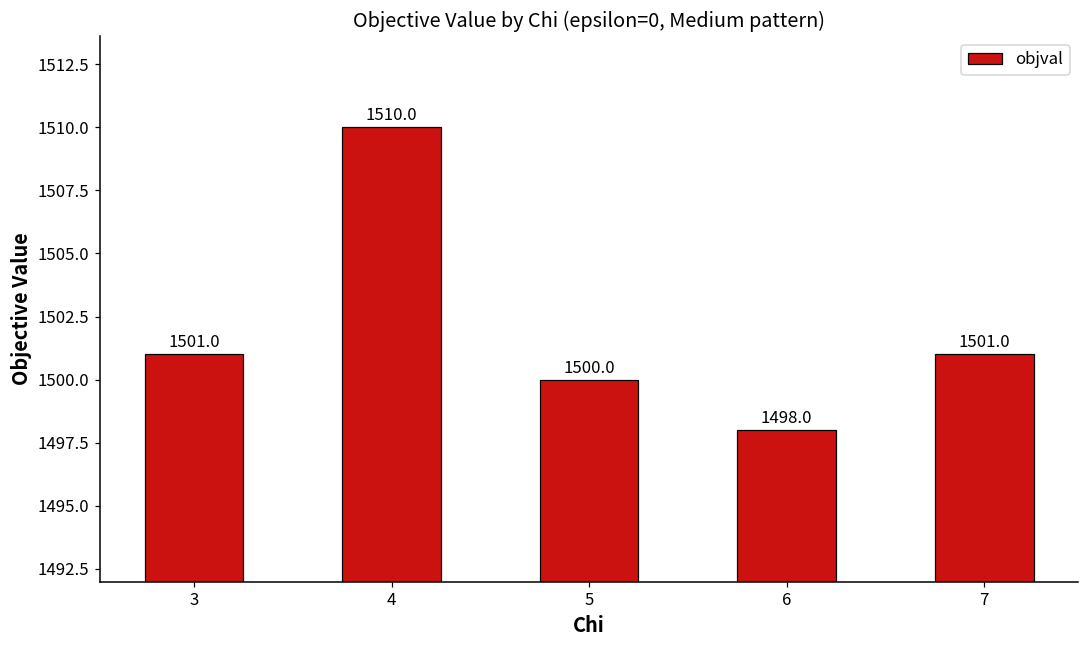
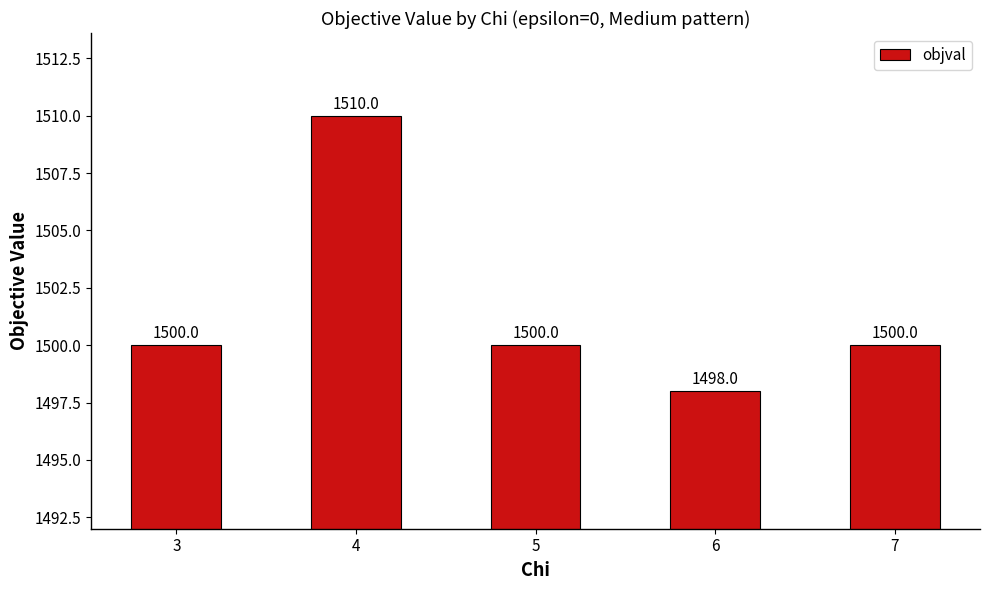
  {
-   "3": 1501.0,
+   "3": 1500.0,
    "4": 1510.0,
    "5": 1500.0,
    "6": 1498.0,
-   "7": 1501.0
+   "7": 1500.0
  }
